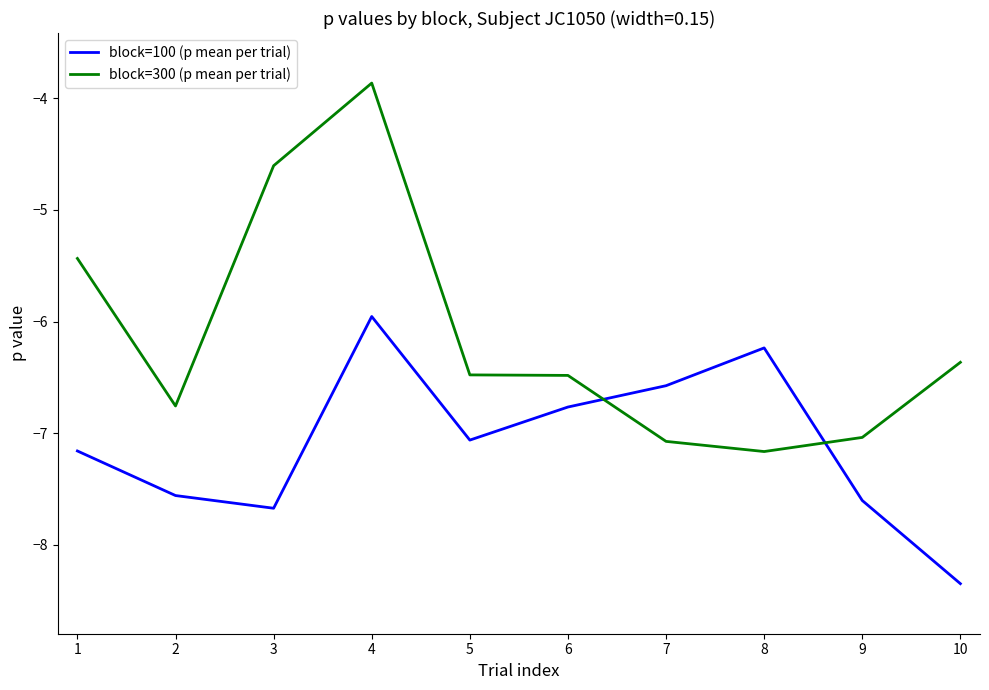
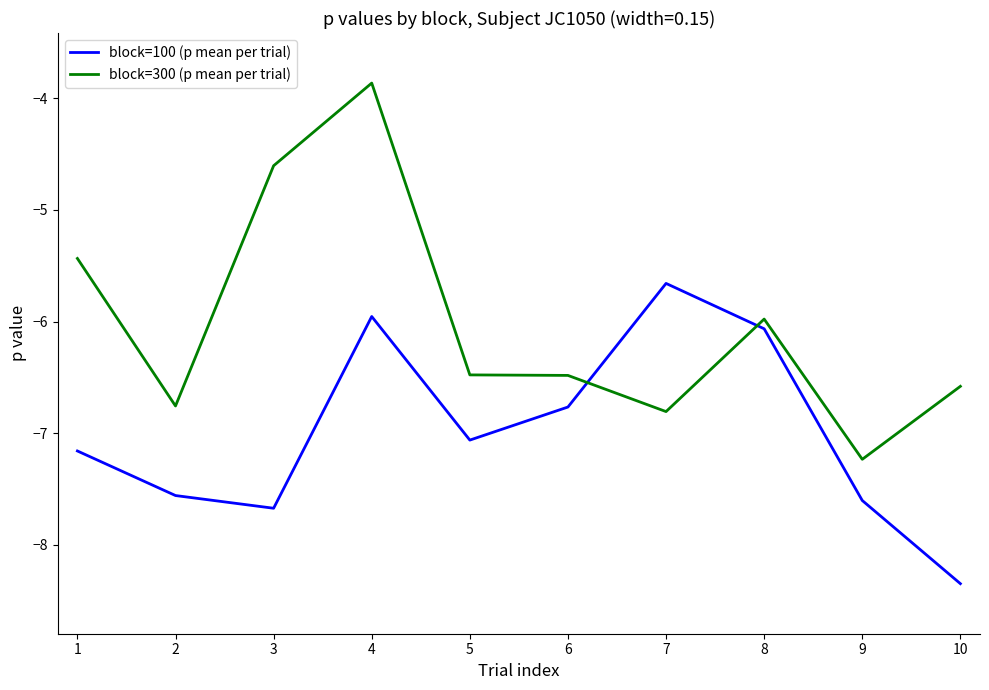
  {
    "block=100 (p mean per trial)": {
      "1": -7.16,
      "2": -7.56,
      "3": -7.67,
      "4": -5.95,
      "5": -7.06,
      "6": -6.77,
-     "7": -6.57,
-     "8": -6.24,
+     "7": -5.66,
+     "8": -6.06,
      "9": -7.60,
      "10": -8.35
    },
    "block=300 (p mean per trial)": {
      "1": -5.43,
      "2": -6.76,
      "3": -4.60,
      "4": -3.86,
      "5": -6.48,
      "6": -6.48,
-     "7": -7.07,
-     "8": -7.16,
-     "9": -7.04,
-     "10": -6.36
+     "7": -6.81,
+     "8": -5.98,
+     "9": -7.23,
+     "10": -6.58
    }
  }
